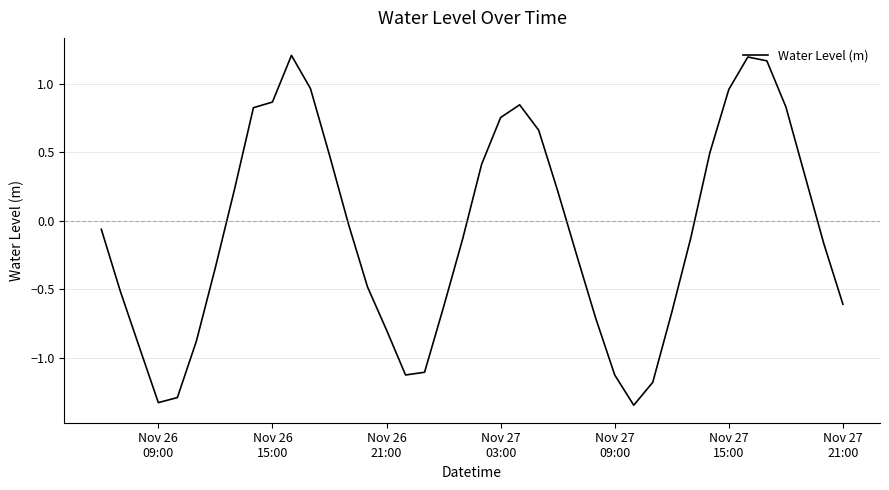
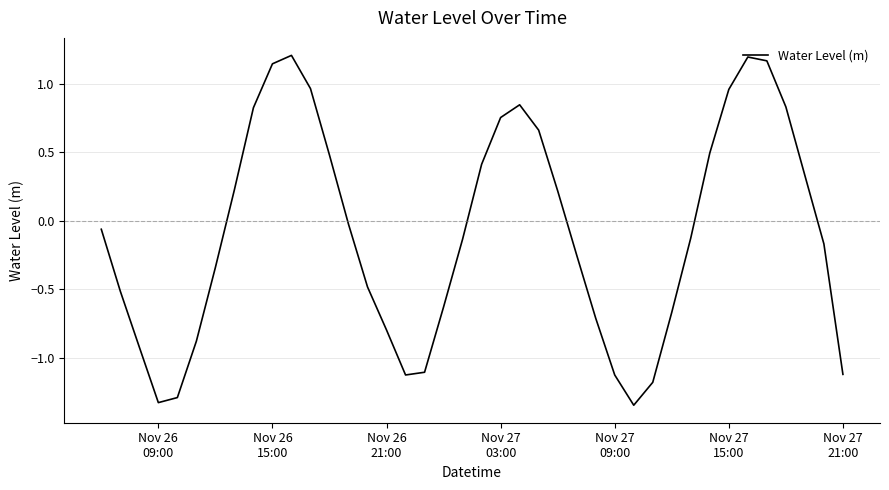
  {
    "Nov 26 09:00": -1.32,
-   "Nov 26 15:00": 0.87,
+   "Nov 26 15:00": 1.15,
    "Nov 26 21:00": -0.80,
    "Nov 27 03:00": 0.75,
    "Nov 27 09:00": -1.12,
    "Nov 27 15:00": 0.96,
-   "Nov 27 21:00": -0.61
+   "Nov 27 21:00": -1.12
  }
